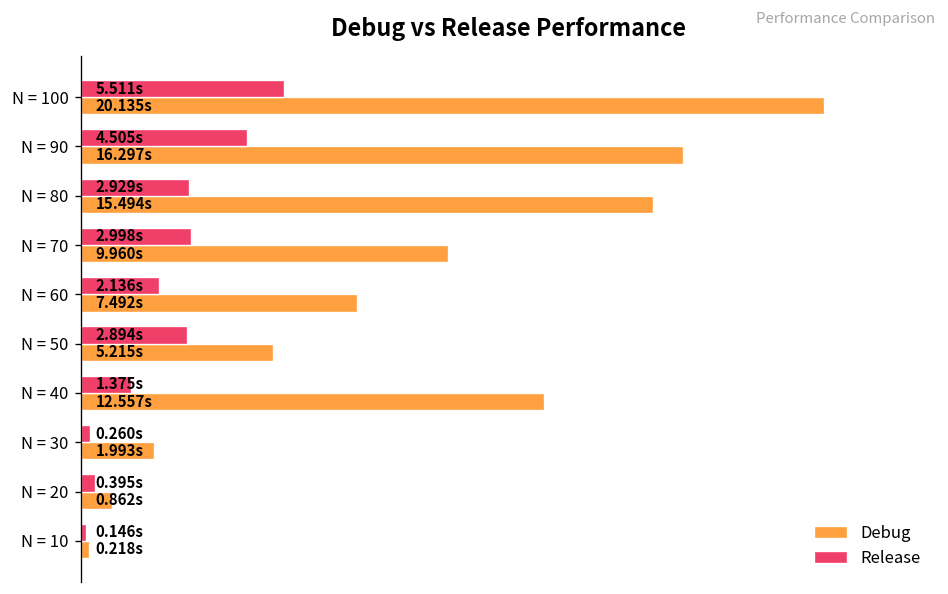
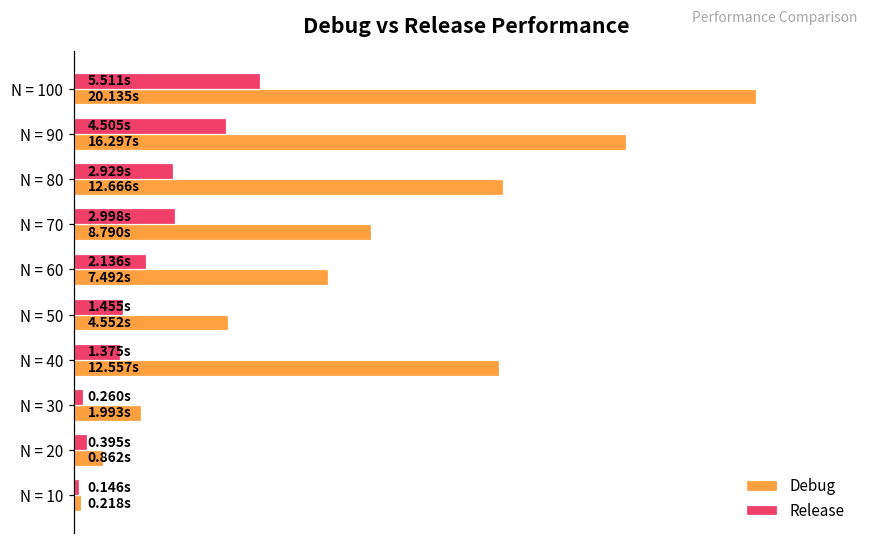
  {
    "Debug": {
-     "N = 80": "15.494s",
-     "N = 70": "9.960s",
-     "N = 50": "5.215s"
+     "N = 80": "12.666s",
+     "N = 70": "8.790s",
+     "N = 50": "4.552s"
    },
    "Release": {
-     "N = 50": "2.894s"
+     "N = 50": "1.455s"
    }
  }
